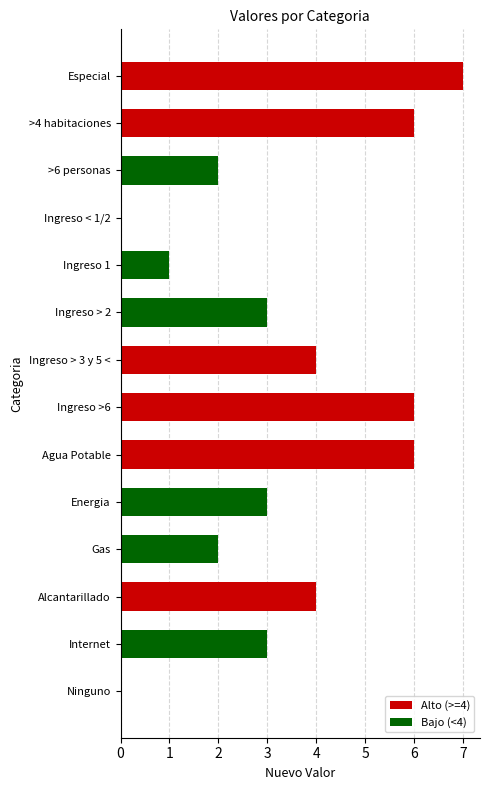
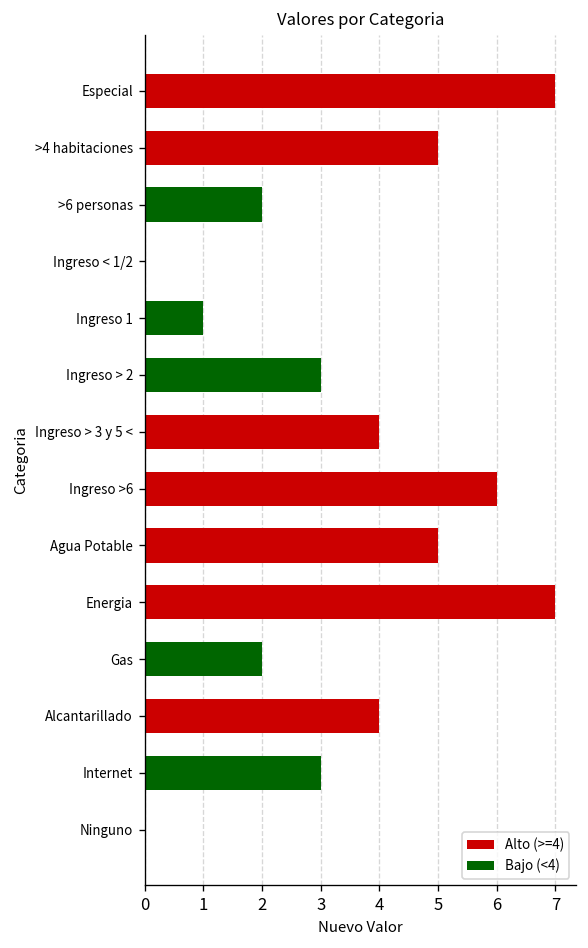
  {
    "Especial": 7,
-   ">4 habitaciones": 6,
+   ">4 habitaciones": 5,
    ">6 personas": 2,
    "Ingreso < 1/2": 0,
    "Ingreso 1": 1,
    "Ingreso > 2": 3,
    "Ingreso > 3 y 5 <": 4,
    "Ingreso >6": 6,
-   "Agua Potable": 6,
-   "Energia": 3,
+   "Agua Potable": 5,
+   "Energia": 7,
    "Gas": 2,
    "Alcantarillado": 4,
    "Internet": 3,
    "Ninguno": 0
  }
